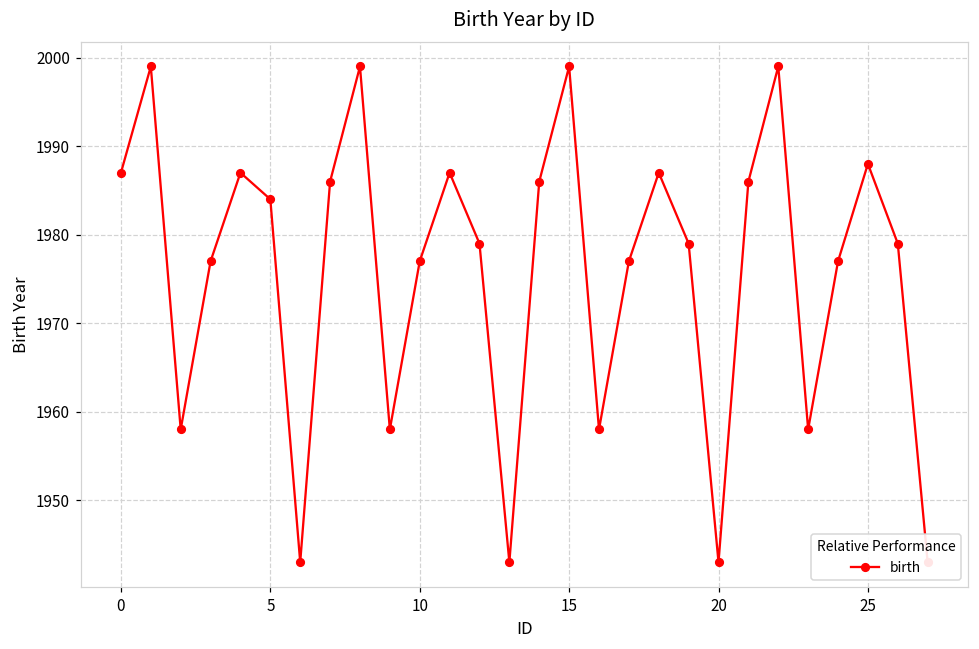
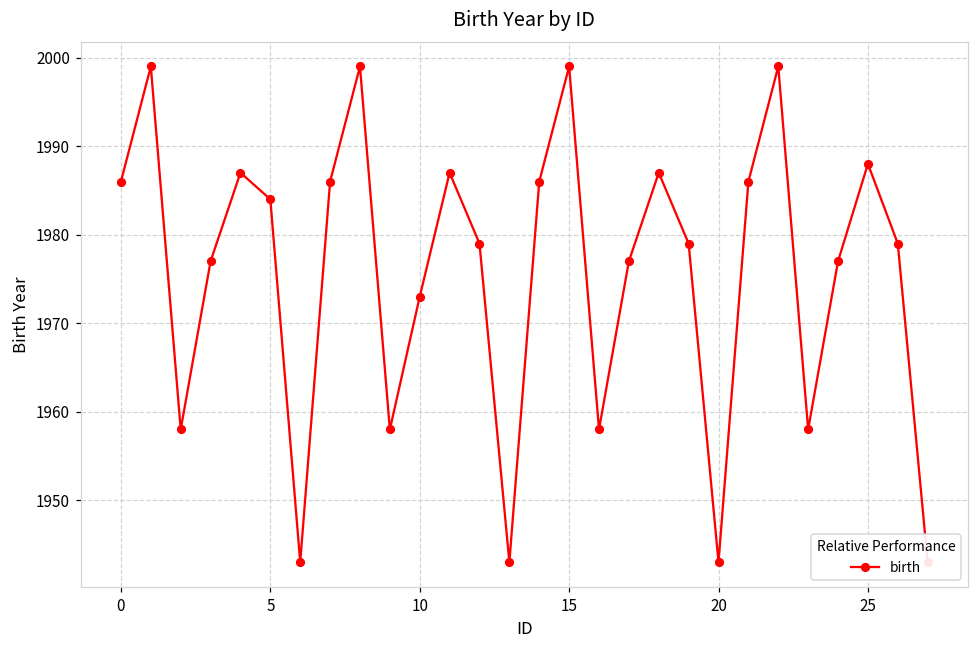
  {
-   "0": 1987,
+   "0": 1986,
    "5": 1984,
-   "10": 1977,
+   "10": 1973,
    "15": 1999,
    "20": 1943,
    "25": 1988
  }
